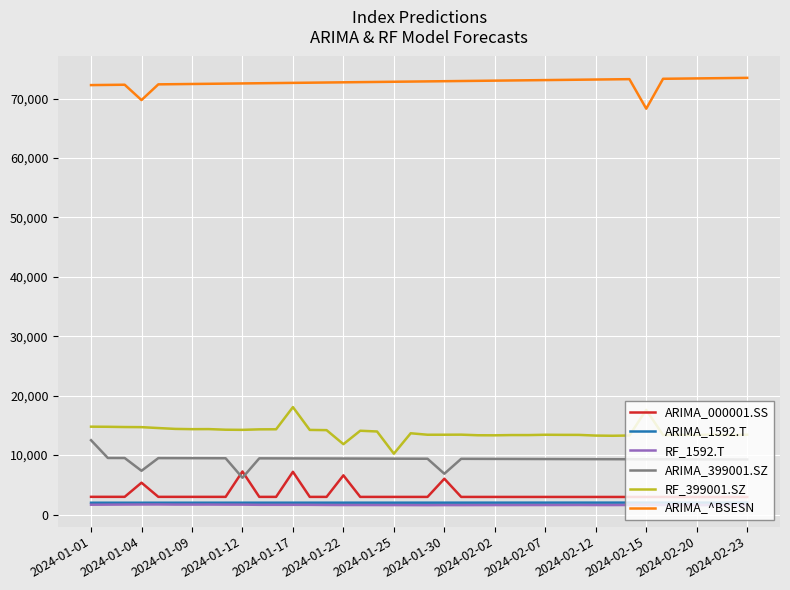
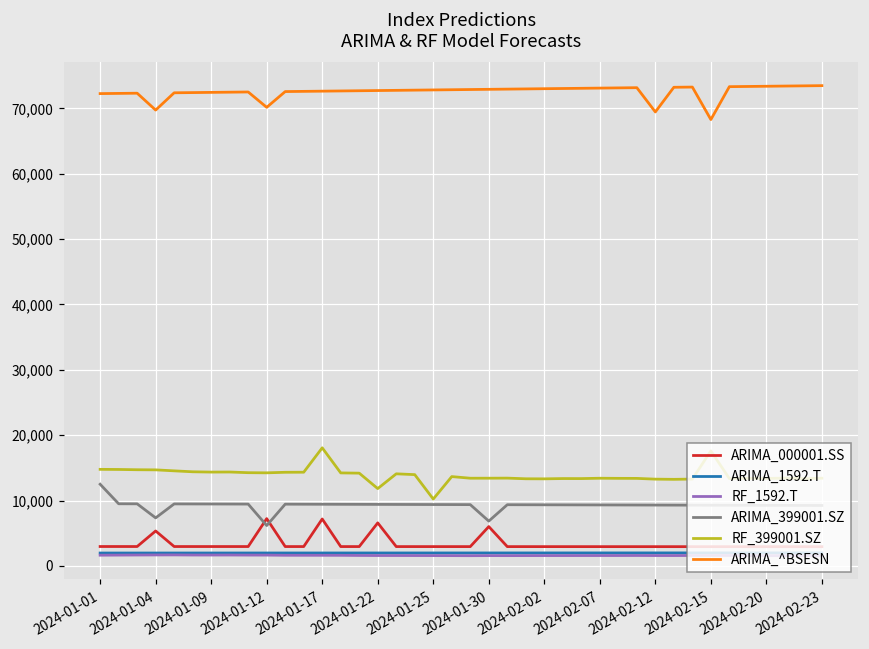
  {
    "ARIMA_000001.SS": {
      "2024-01-01": "3,000",
      "2024-01-04": "5,000",
      "2024-01-09": "3,000",
      "2024-01-12": "7,000",
      "2024-01-17": "7,000",
      "2024-01-22": "7,000",
      "2024-01-25": "3,000",
      "2024-01-30": "6,000",
      "2024-02-02": "3,000",
      "2024-02-07": "3,000",
      "2024-02-12": "3,000"
    },
    "ARIMA_399001.SZ": {
      "2024-01-01": "13,000",
      "2024-01-04": "7,000",
      "2024-01-09": "9,000",
      "2024-01-12": "6,000",
      "2024-01-17": "9,000",
      "2024-01-22": "9,000",
      "2024-01-25": "9,000",
      "2024-01-30": "7,000",
      "2024-02-02": "9,000",
      "2024-02-07": "9,000",
      "2024-02-12": "9,000"
    },
    "RF_399001.SZ": {
      "2024-01-01": "15,000",
      "2024-01-04": "15,000",
      "2024-01-09": "14,000",
      "2024-01-12": "14,000",
      "2024-01-17": "18,000",
      "2024-01-22": "12,000",
      "2024-01-25": "10,000",
      "2024-01-30": "13,000",
      "2024-02-02": "13,000",
      "2024-02-07": "13,000",
      "2024-02-12": "13,000"
    },
    "ARIMA_^BSESN": {
      "2024-01-01": "72,000",
      "2024-01-04": "70,000",
      "2024-01-09": "72,000",
-     "2024-01-12": "73,000",
+     "2024-01-12": "70,000",
      "2024-01-17": "73,000",
      "2024-01-22": "73,000",
      "2024-01-25": "73,000",
      "2024-01-30": "73,000",
      "2024-02-02": "73,000",
      "2024-02-07": "73,000",
-     "2024-02-12": "73,000",
+     "2024-02-12": "69,000",
      "2024-02-15": "68,000",
      "2024-02-20": "73,000",
      "2024-02-23": "73,000"
    }
  }
